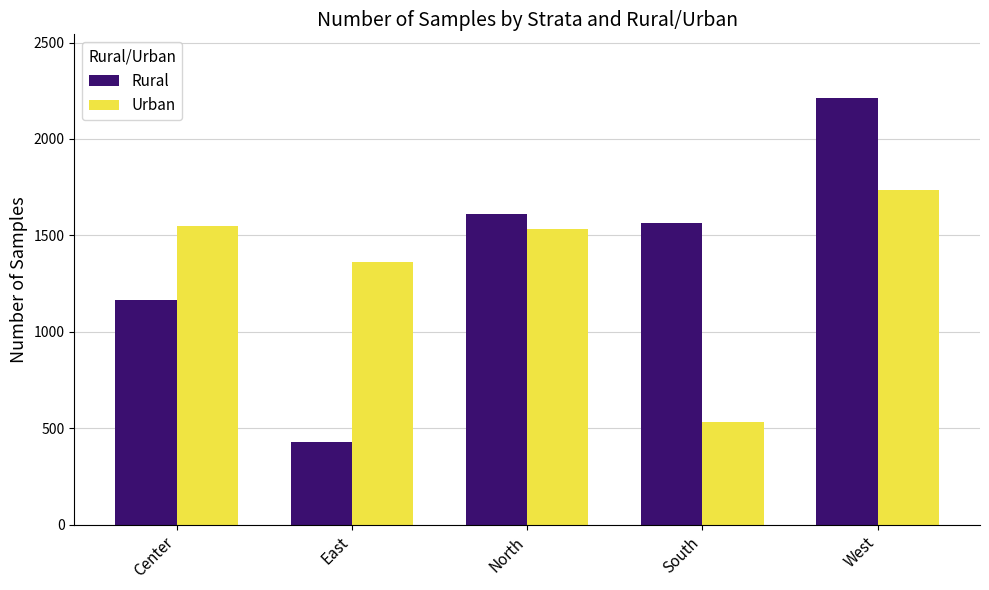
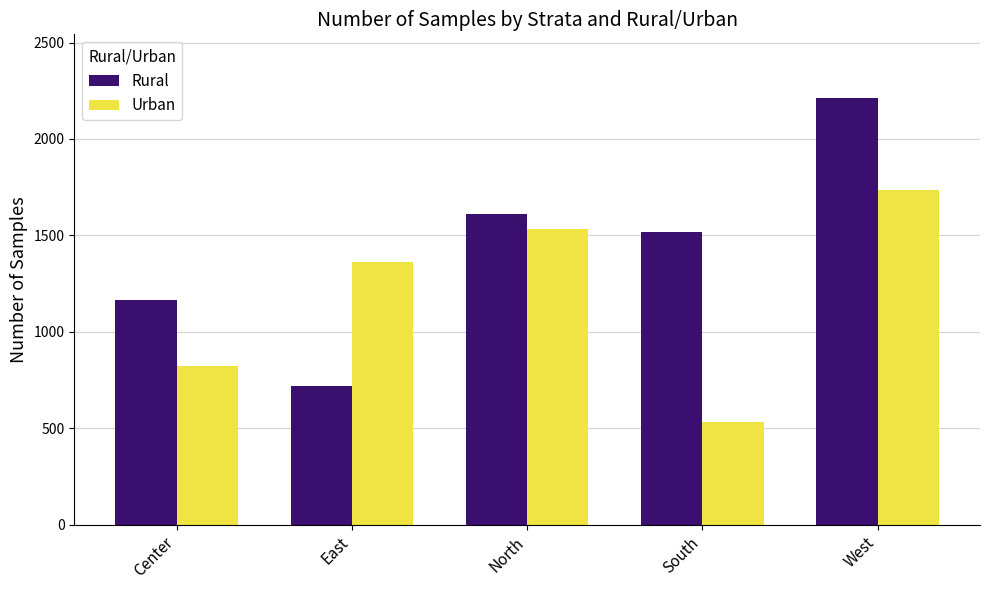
  {
    "Rural": {
      "Center": 1160,
-     "East": 430,
+     "East": 720,
      "North": 1610,
-     "South": 1570,
+     "South": 1520,
      "West": 2210
    },
    "Urban": {
-     "Center": 1550,
+     "Center": 820,
      "East": 1360,
      "North": 1540,
      "South": 530,
      "West": 1730
    }
  }
